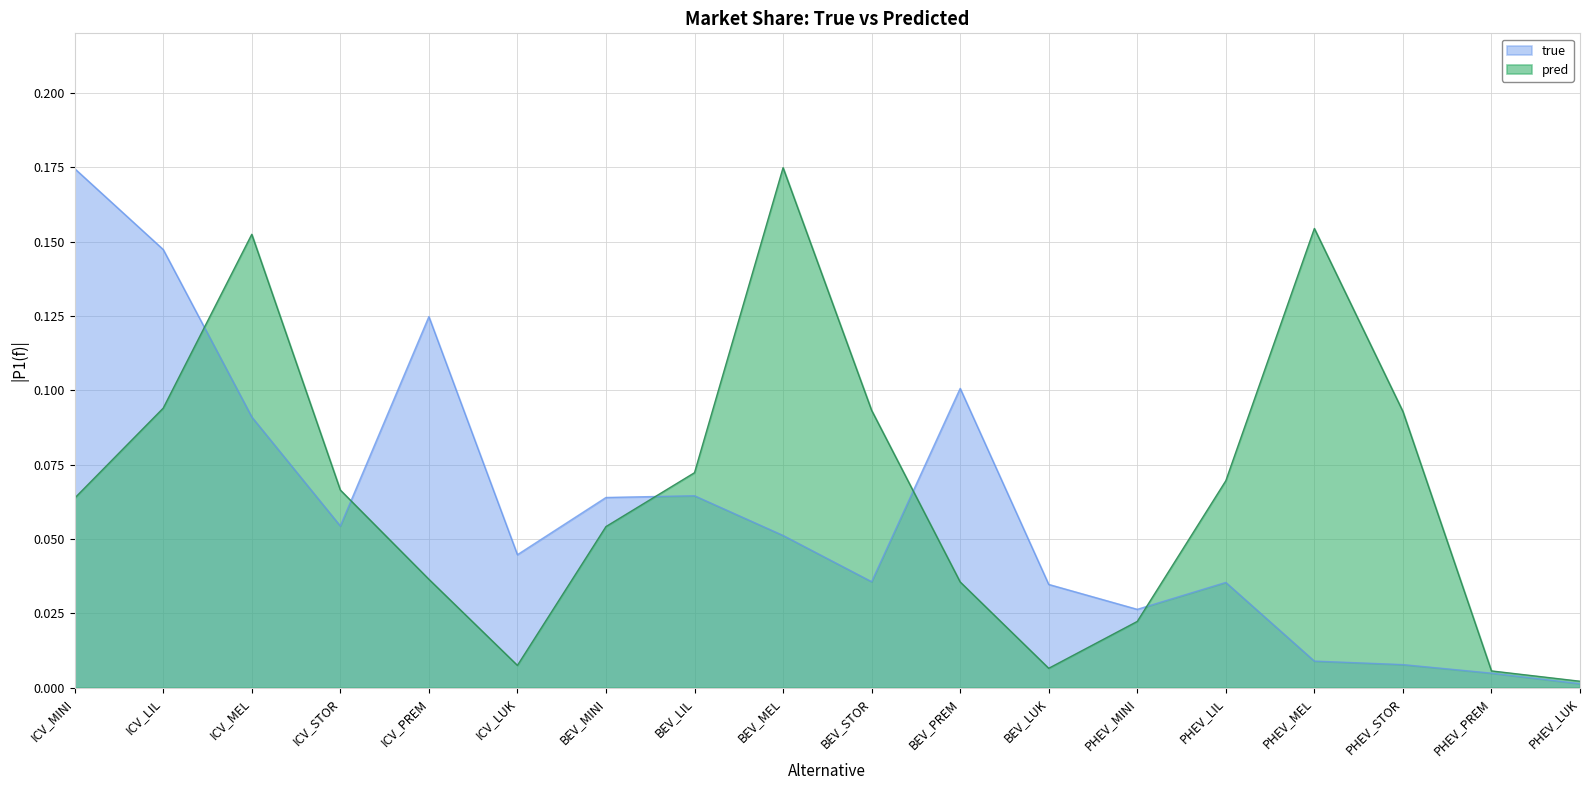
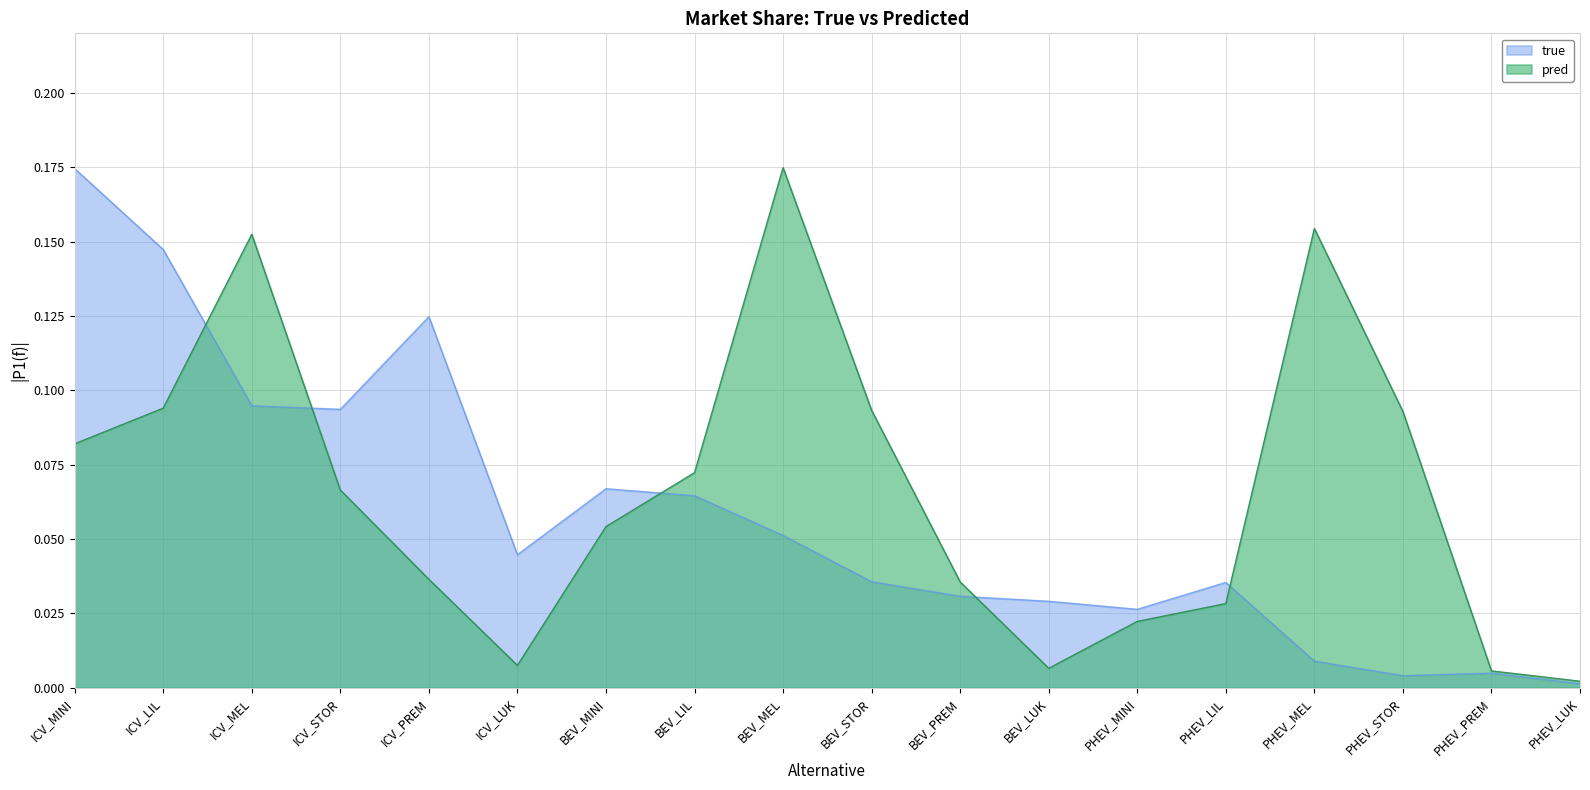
  {
    "true": {
      "ICV_MINI": 0.175,
      "ICV_LIL": 0.147,
-     "ICV_MEL": 0.091,
-     "ICV_STOR": 0.054,
+     "ICV_MEL": 0.095,
+     "ICV_STOR": 0.094,
      "ICV_PREM": 0.125,
      "ICV_LUK": 0.045,
-     "BEV_MINI": 0.064,
+     "BEV_MINI": 0.067,
      "BEV_LIL": 0.065,
      "BEV_MEL": 0.051,
      "BEV_STOR": 0.036,
-     "BEV_PREM": 0.101,
-     "BEV_LUK": 0.035,
+     "BEV_PREM": 0.031,
+     "BEV_LUK": 0.029,
      "PHEV_MINI": 0.026,
      "PHEV_LIL": 0.035,
      "PHEV_MEL": 0.009,
-     "PHEV_STOR": 0.008
+     "PHEV_STOR": 0.004
    },
    "pred": {
-     "ICV_MINI": 0.064,
+     "ICV_MINI": 0.082,
      "ICV_LIL": 0.094,
      "ICV_MEL": 0.152,
      "ICV_STOR": 0.066,
      "ICV_PREM": 0.036,
      "ICV_LUK": 0.008,
      "BEV_MINI": 0.054,
      "BEV_LIL": 0.072,
      "BEV_MEL": 0.175,
      "BEV_STOR": 0.093,
      "BEV_PREM": 0.036,
      "BEV_LUK": 0.007,
      "PHEV_MINI": 0.022,
-     "PHEV_LIL": 0.070,
+     "PHEV_LIL": 0.028,
      "PHEV_MEL": 0.154,
      "PHEV_STOR": 0.093
    }
  }
